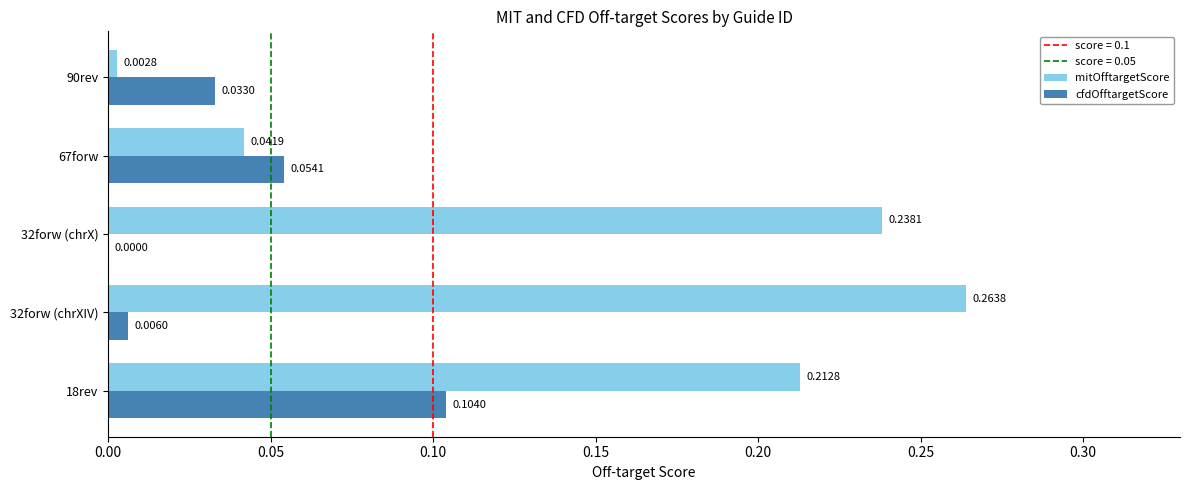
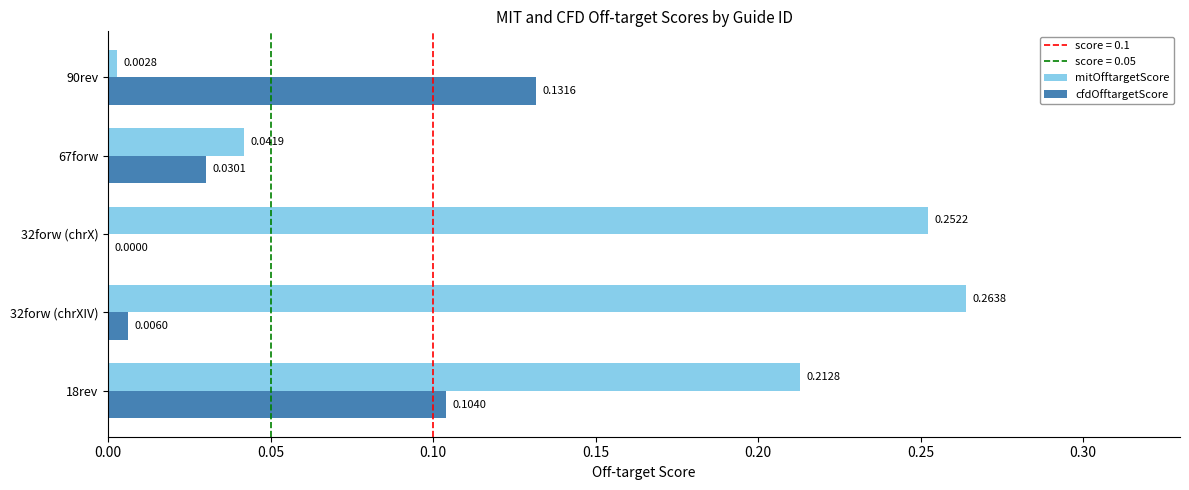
  {
    "mitOfftargetScore": {
      "90rev": 0.0028,
      "67forw": 0.0419,
-     "32forw (chrX)": 0.2381,
+     "32forw (chrX)": 0.2522,
      "32forw (chrXIV)": 0.2638,
      "18rev": 0.2128
    },
    "cfdOfftargetScore": {
-     "90rev": 0.0330,
-     "67forw": 0.0541,
+     "90rev": 0.1316,
+     "67forw": 0.0301,
      "32forw (chrX)": 0.0000,
      "32forw (chrXIV)": 0.0060,
      "18rev": 0.1040
    }
  }
